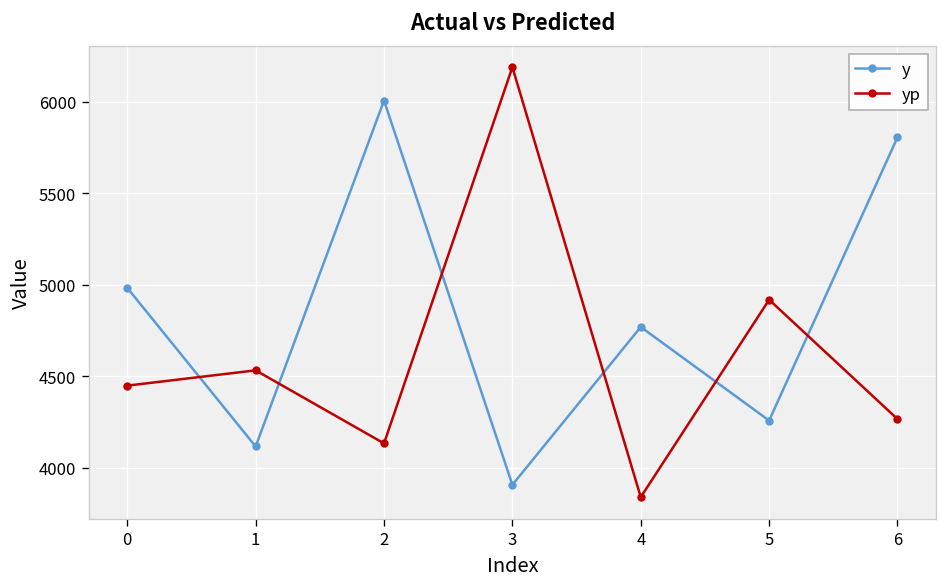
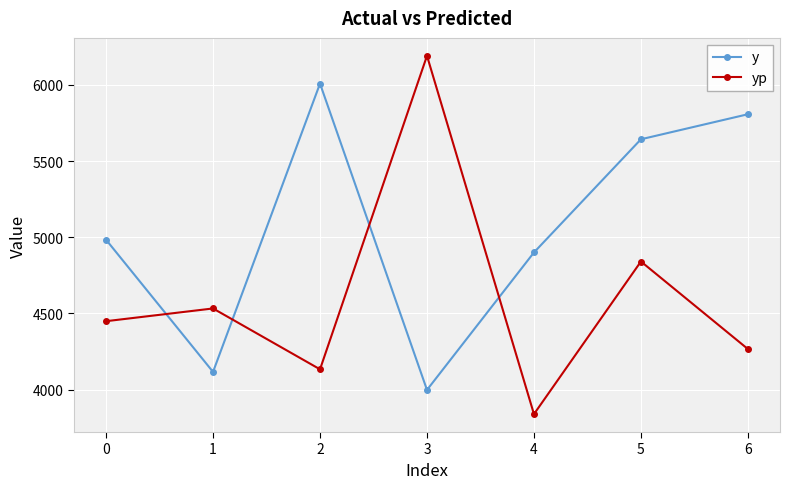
  {
    "y": {
      "0": 4980,
      "1": 4120,
      "2": 6010,
-     "3": 3910,
-     "4": 4770,
-     "5": 4260,
+     "3": 4000,
+     "4": 4900,
+     "5": 5640,
      "6": 5810
    },
    "yp": {
      "0": 4450,
      "1": 4530,
      "2": 4130,
      "3": 6190,
      "4": 3840,
-     "5": 4920,
+     "5": 4840,
      "6": 4270
    }
  }
